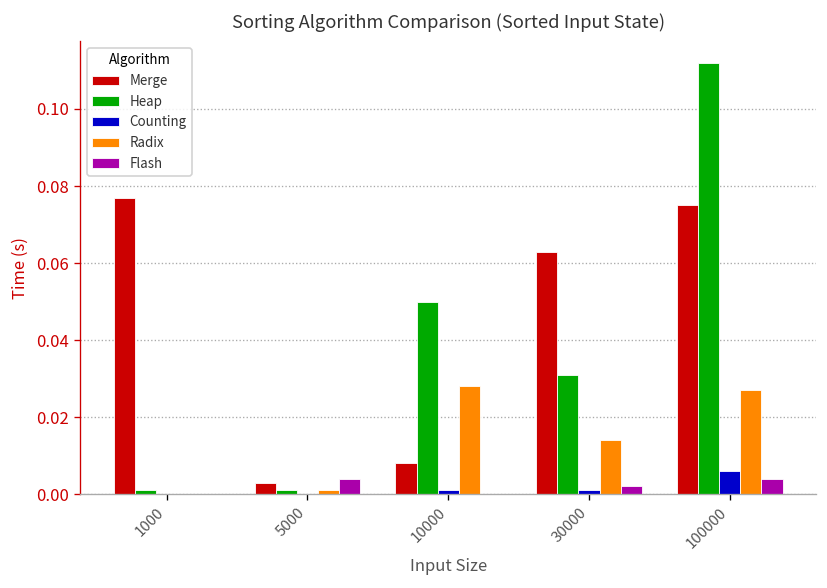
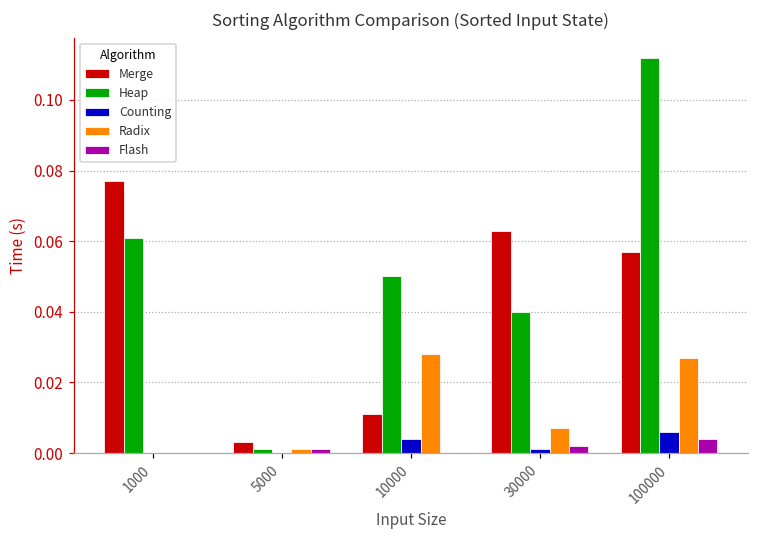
  {
    "Merge": {
      "1000": 0.077,
      "5000": 0.003,
-     "10000": 0.008,
+     "10000": 0.011,
      "30000": 0.063,
-     "100000": 0.075
+     "100000": 0.057
    },
    "Heap": {
-     "1000": 0.001,
+     "1000": 0.061,
      "5000": 0.001,
      "10000": 0.050,
-     "30000": 0.031,
+     "30000": 0.040,
      "100000": 0.112
    },
    "Counting": {
      "1000": 0.000,
      "5000": 0.000,
-     "10000": 0.001,
+     "10000": 0.004,
      "30000": 0.001,
      "100000": 0.006
    },
    "Radix": {
      "1000": 0.000,
      "5000": 0.001,
      "10000": 0.028,
-     "30000": 0.014,
+     "30000": 0.007,
      "100000": 0.027
    },
    "Flash": {
      "1000": 0.000,
-     "5000": 0.004,
+     "5000": 0.001,
      "10000": 0.000,
      "30000": 0.002,
      "100000": 0.004
    }
  }
